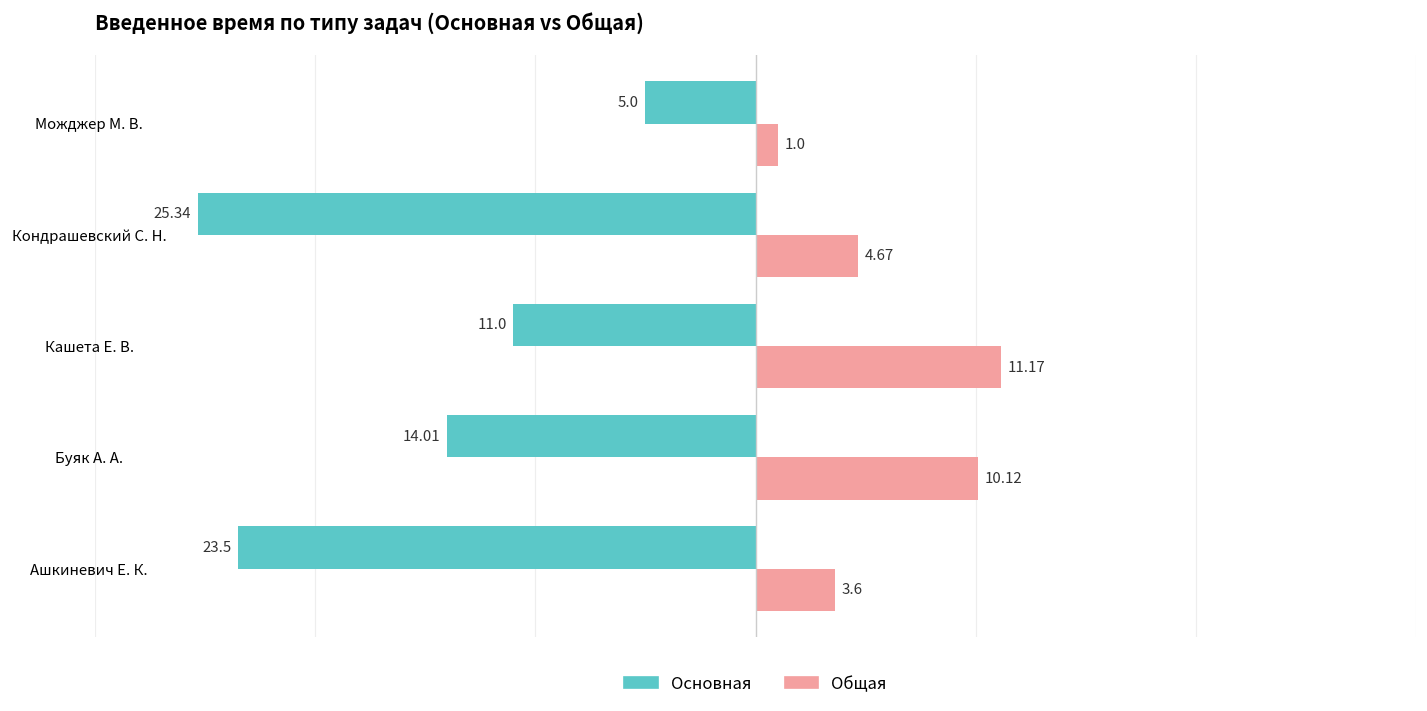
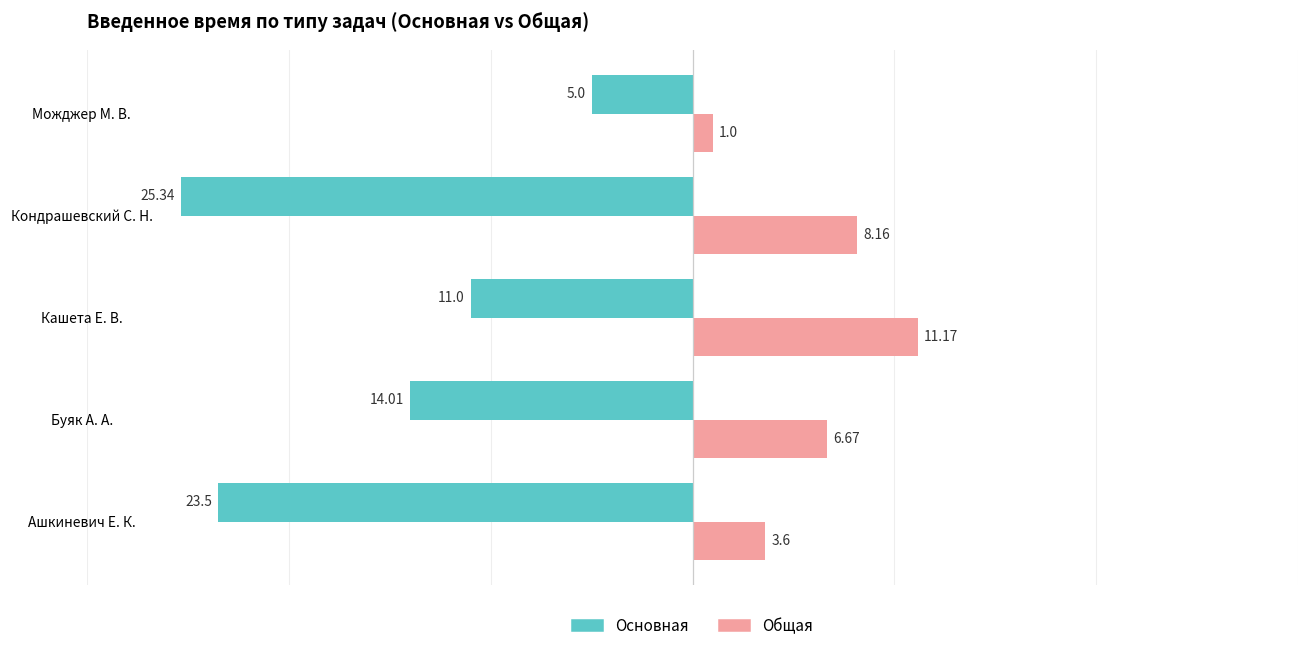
  {
    "Общая": {
      "Можджер М. В.": 1.0,
-     "Кондрашевский С. Н.": 4.67,
+     "Кондрашевский С. Н.": 8.16,
      "Кашета Е. В.": 11.17,
-     "Буяк А. А.": 10.12,
+     "Буяк А. А.": 6.67,
      "Ашкиневич Е. К.": 3.6
    }
  }
